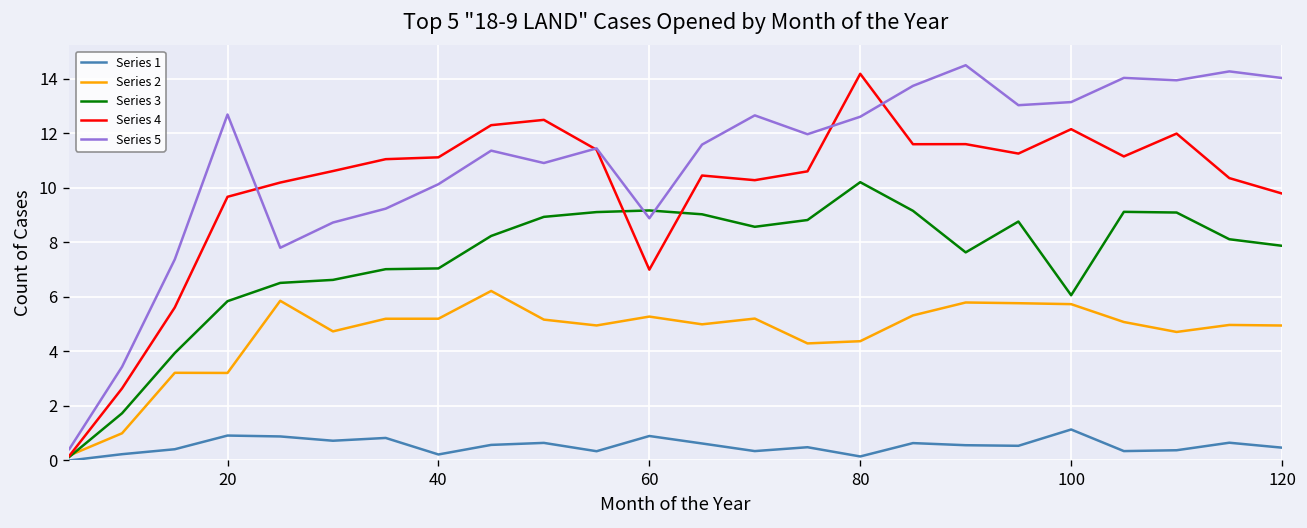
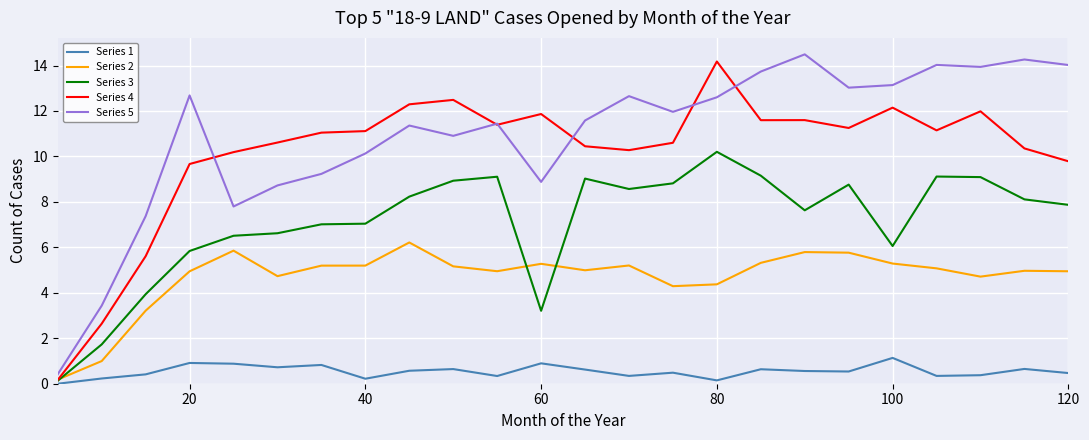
  {
    "Series 1": {
      "20": 0.9,
      "40": 0.2,
      "60": 0.9,
      "80": 0.1,
      "100": 1.1,
      "120": 0.5
    },
    "Series 2": {
-     "20": 3.2,
+     "20": 4.9,
      "40": 5.2,
      "60": 5.3,
      "80": 4.4,
-     "100": 5.7,
+     "100": 5.3,
      "120": 4.9
    },
    "Series 3": {
      "20": 5.8,
      "40": 7.0,
-     "60": 9.2,
+     "60": 3.2,
      "80": 10.2,
      "100": 6.1,
      "120": 7.9
    },
    "Series 4": {
      "20": 9.7,
      "40": 11.1,
-     "60": 7.0,
+     "60": 11.9,
      "80": 14.2,
      "100": 12.1,
      "120": 9.8
    },
    "Series 5": {
      "20": 12.7,
      "40": 10.1,
      "60": 8.9,
      "80": 12.6,
      "100": 13.1,
      "120": 14.0
    }
  }
